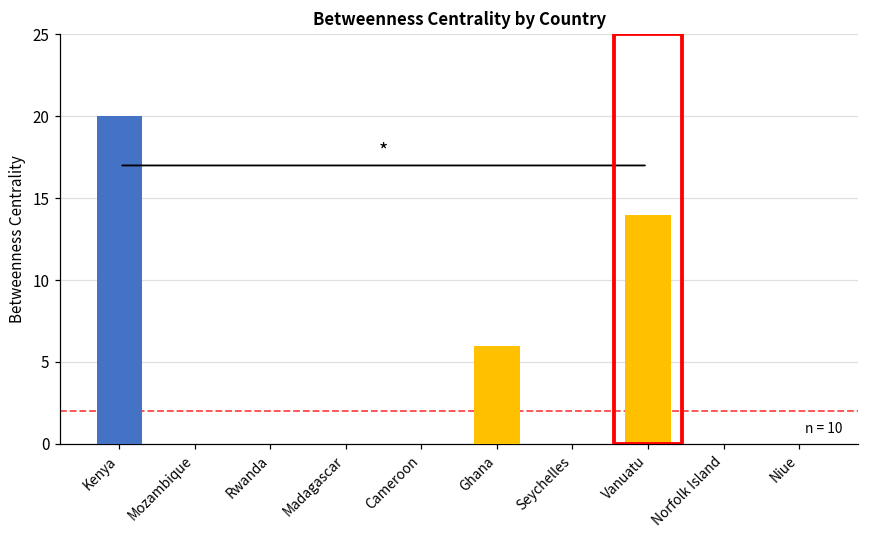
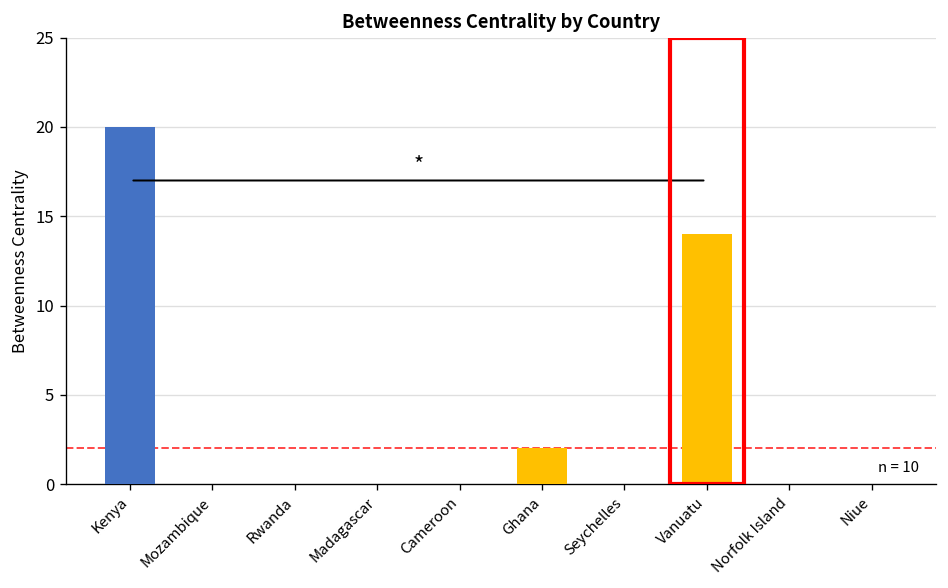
  {
    "Kenya": 20,
    "Mozambique": 0,
    "Rwanda": 0,
    "Madagascar": 0,
    "Cameroon": 0,
-   "Ghana": 6,
+   "Ghana": 2,
    "Seychelles": 0,
    "Vanuatu": 14,
    "Norfolk Island": 0
  }
